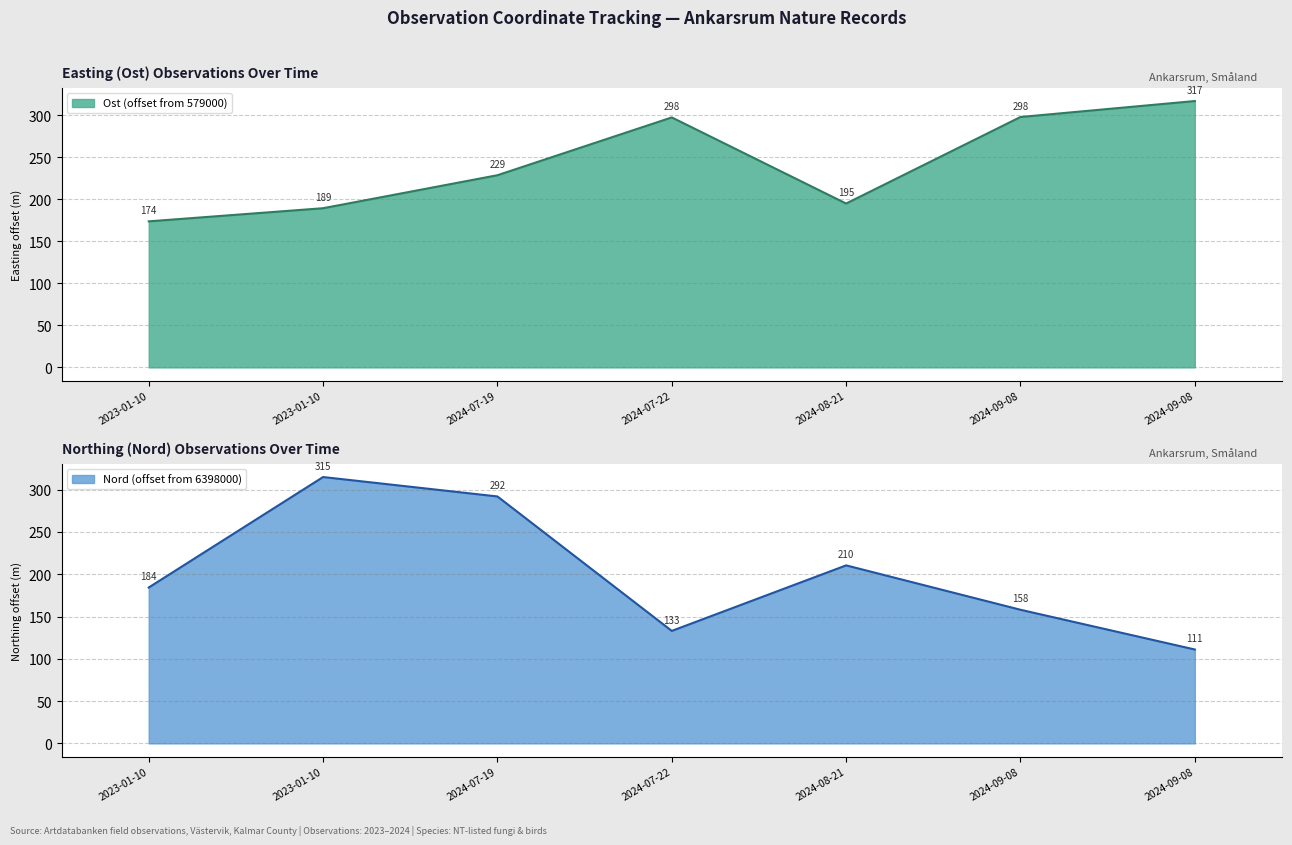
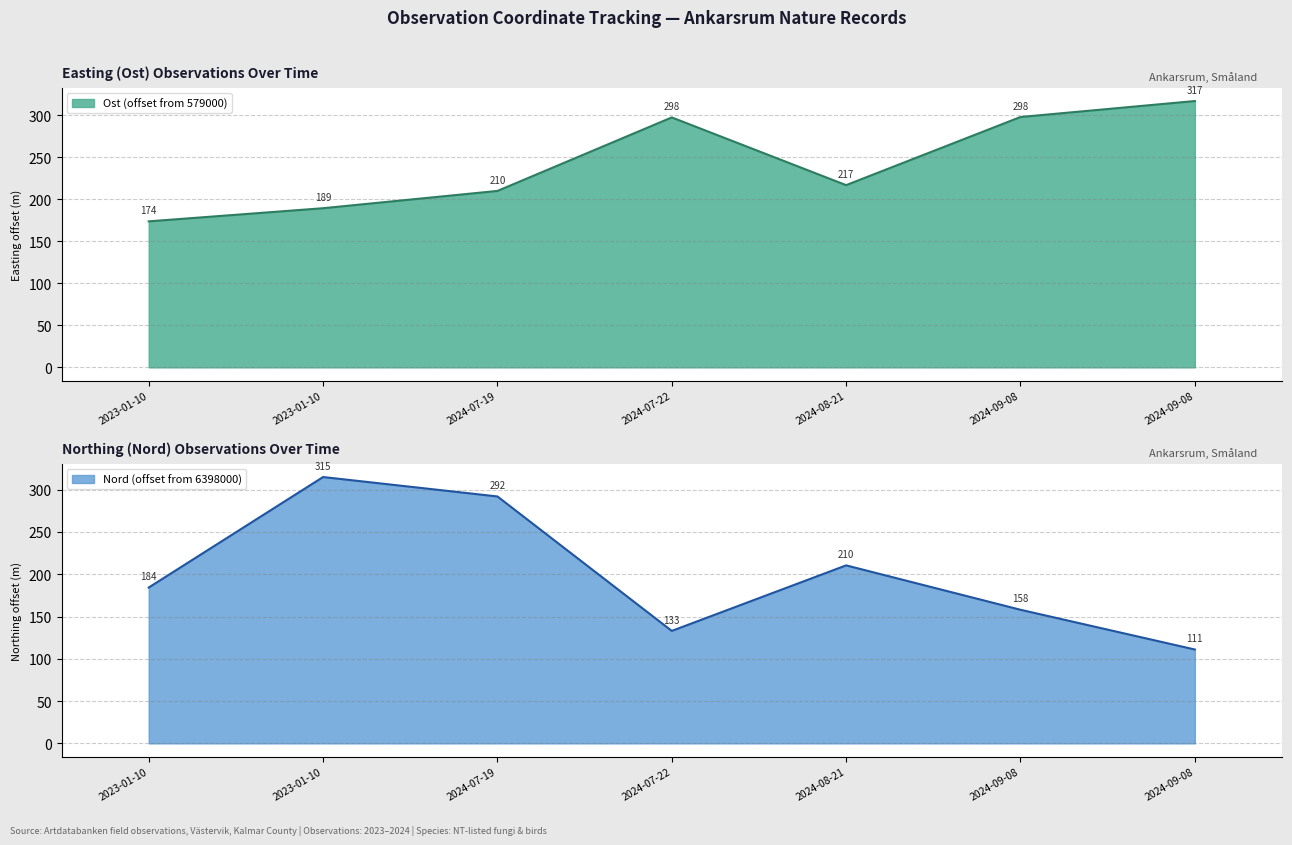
  {
    "Easting (Ost) Observations Over Time": {
-     "2024-07-19": 229,
+     "2024-07-19": 210,
      "2024-07-22": 298,
-     "2024-08-21": 195
+     "2024-08-21": 217
    },
    "Northing (Nord) Observations Over Time": {
      "2024-07-19": 292,
      "2024-07-22": 133,
      "2024-08-21": 210
    }
  }
